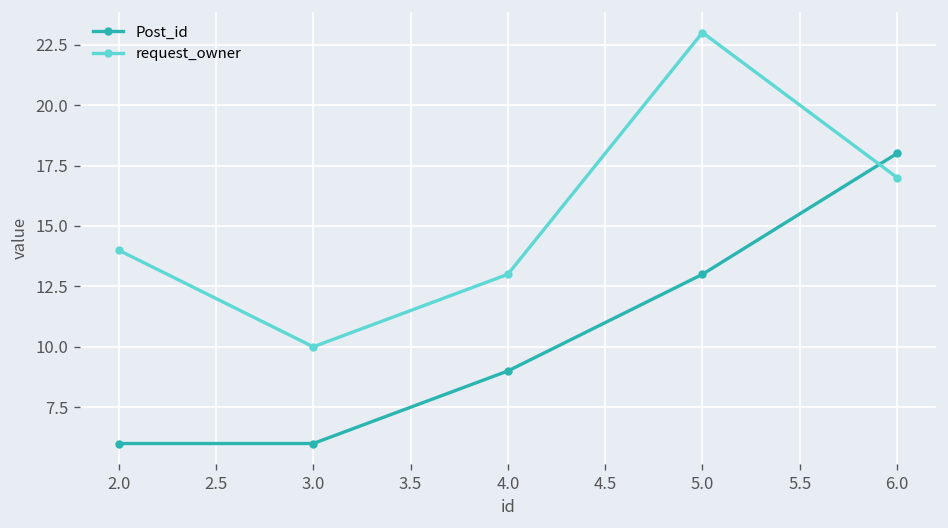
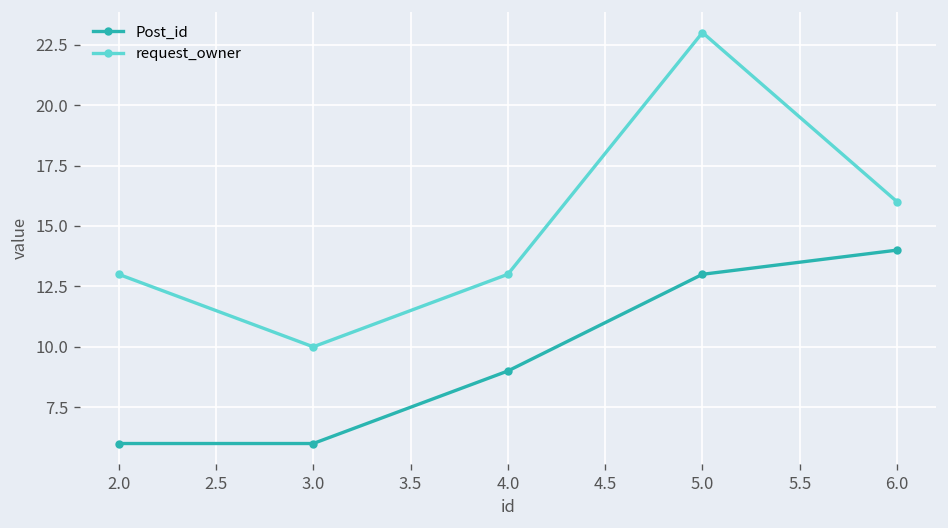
  {
    "Post_id": {
      "2.0": 6,
      "3.0": 6,
      "4.0": 9,
      "5.0": 13,
-     "6.0": 18
+     "6.0": 14
    },
    "request_owner": {
-     "2.0": 14,
+     "2.0": 13,
      "3.0": 10,
      "4.0": 13,
      "5.0": 23,
-     "6.0": 17
+     "6.0": 16
    }
  }
